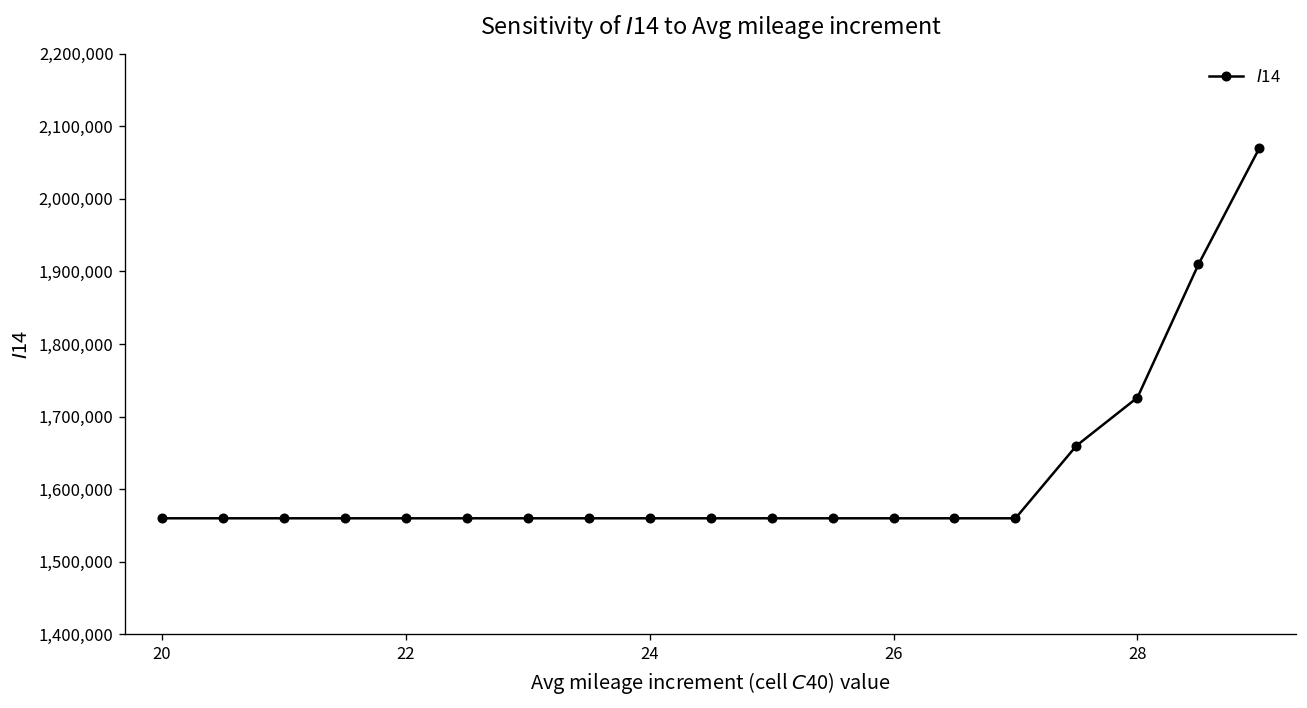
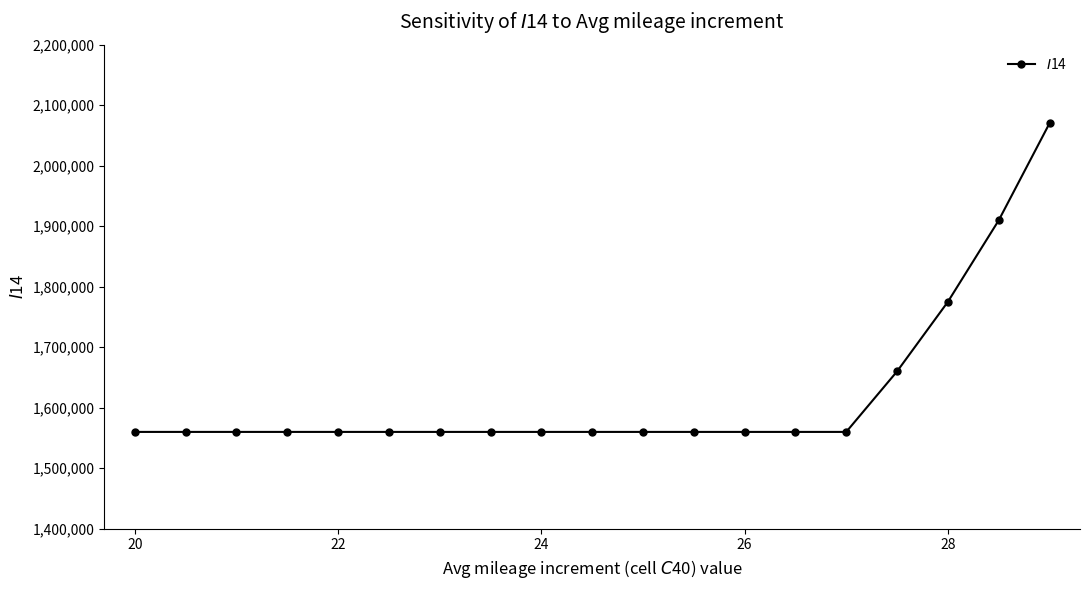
  {
    "20": "1,560,000",
    "22": "1,560,000",
    "24": "1,560,000",
    "26": "1,560,000",
-   "28": "1,730,000"
+   "28": "1,780,000"
  }
